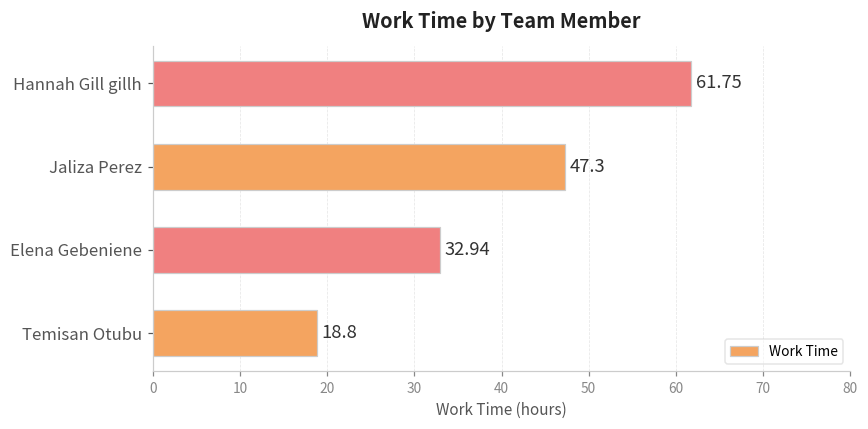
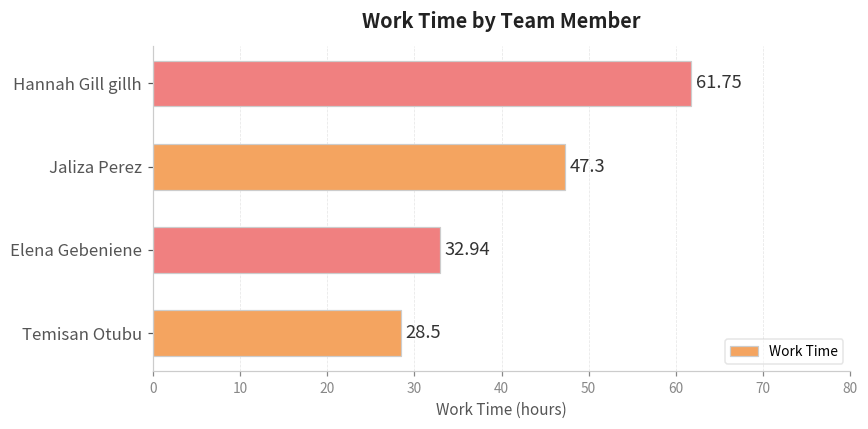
  {
    "Hannah Gill gillh": 61.75,
    "Jaliza Perez": 47.3,
    "Elena Gebeniene": 32.94,
-   "Temisan Otubu": 18.8
+   "Temisan Otubu": 28.5
  }
